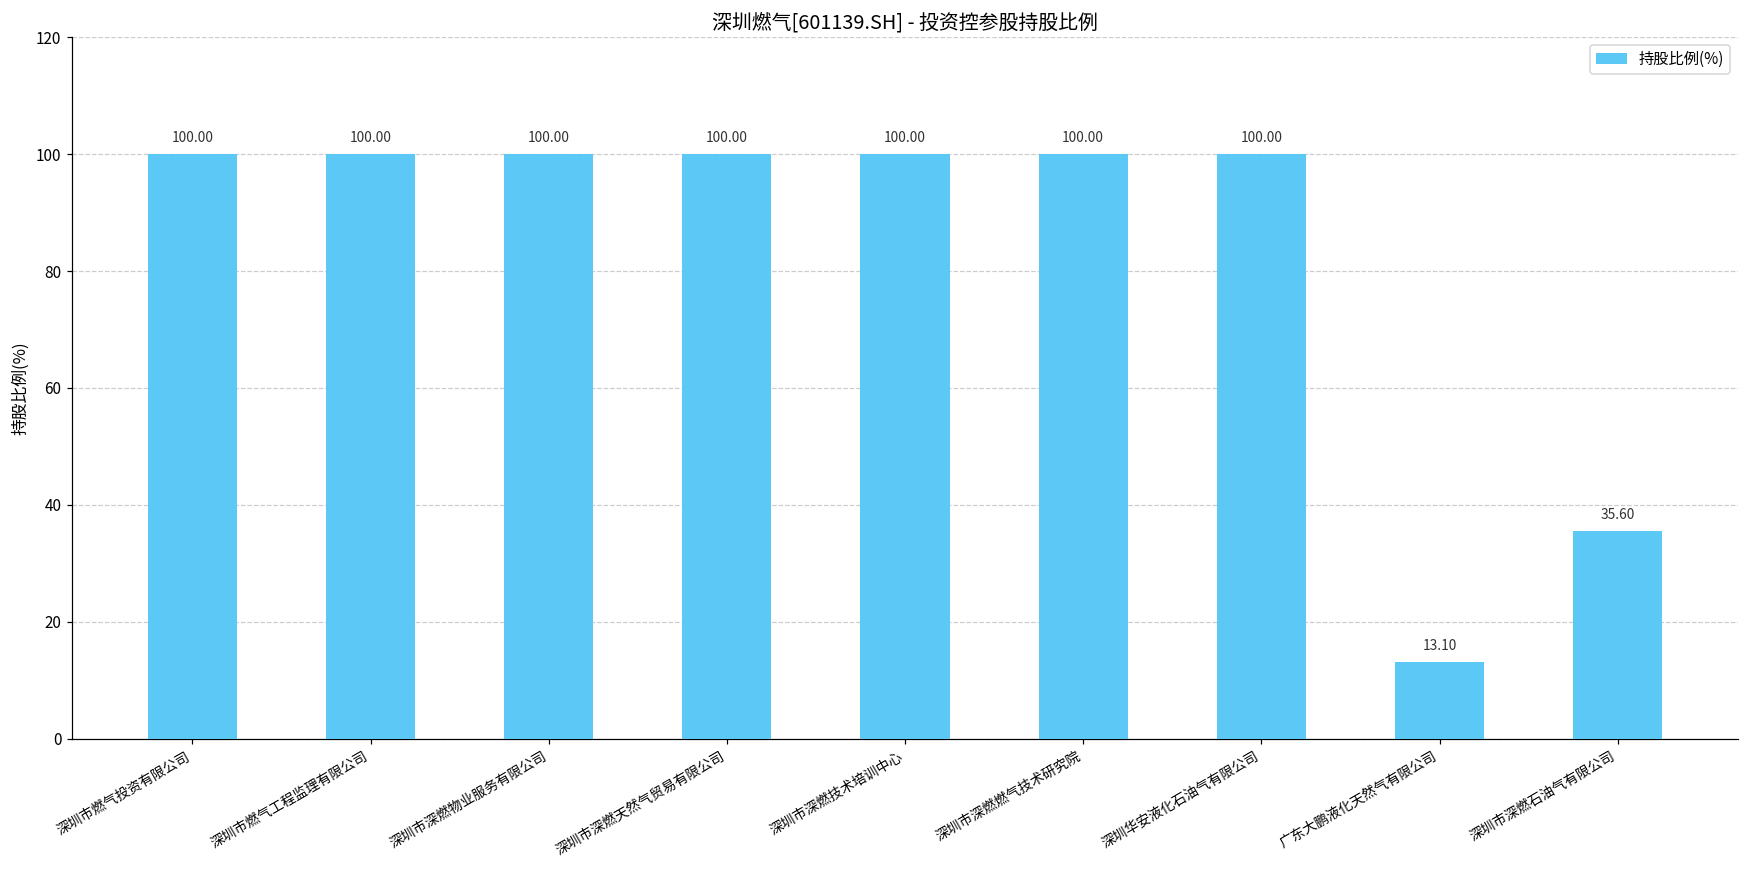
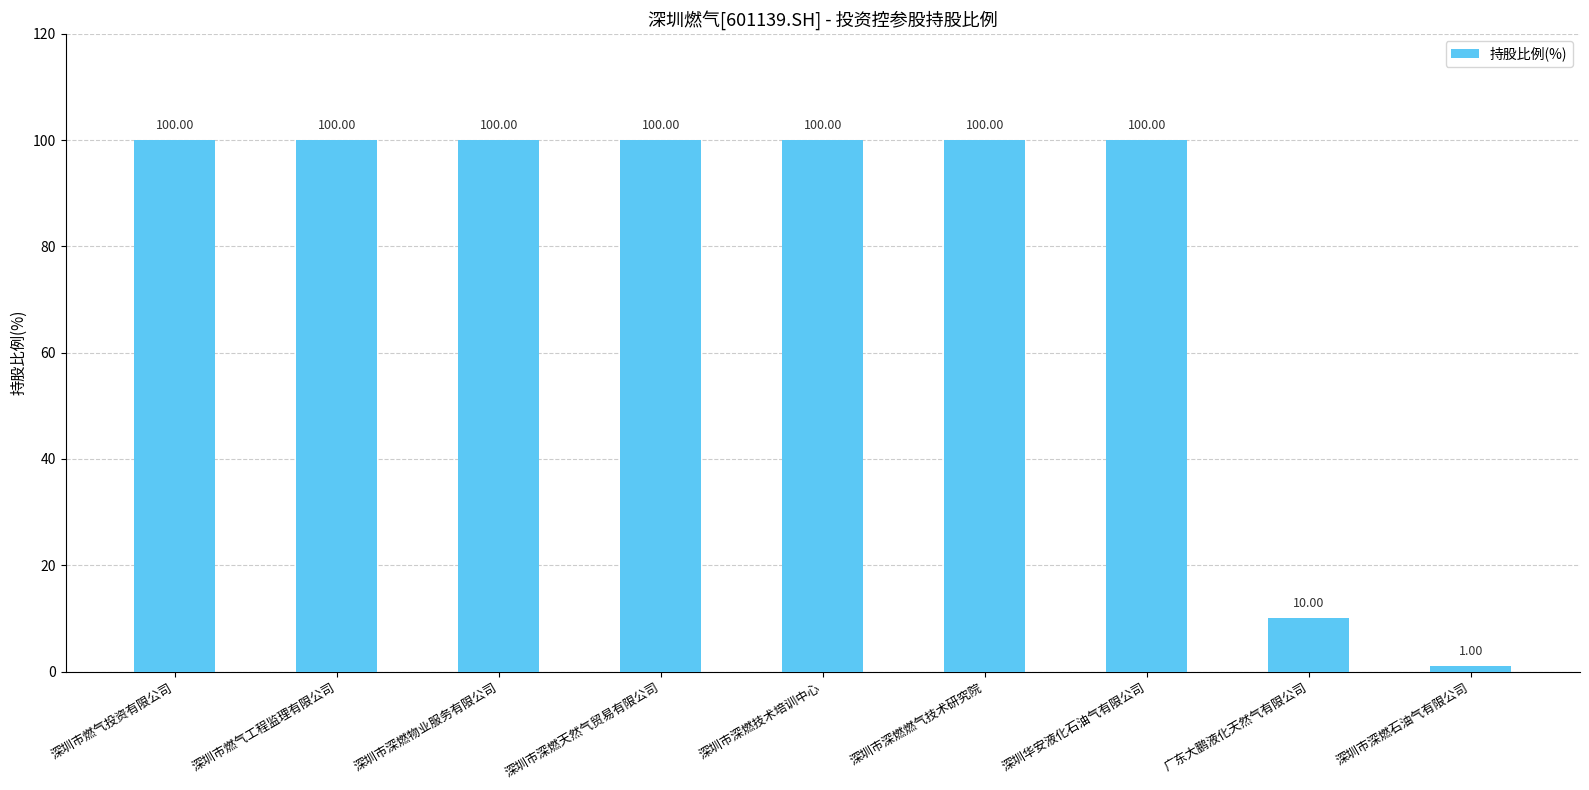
  {
    "深圳市燃气投资有限公司": 100.00,
    "深圳市燃气工程监理有限公司": 100.00,
    "深圳市深燃物业服务有限公司": 100.00,
    "深圳市深燃天然气贸易有限公司": 100.00,
    "深圳市深燃技术培训中心": 100.00,
    "深圳市深燃燃气技术研究院": 100.00,
    "深圳华安液化石油气有限公司": 100.00,
-   "广东大鹏液化天然气有限公司": 13.10,
-   "深圳市深燃石油气有限公司": 35.60
+   "广东大鹏液化天然气有限公司": 10.00,
+   "深圳市深燃石油气有限公司": 1.00
  }
